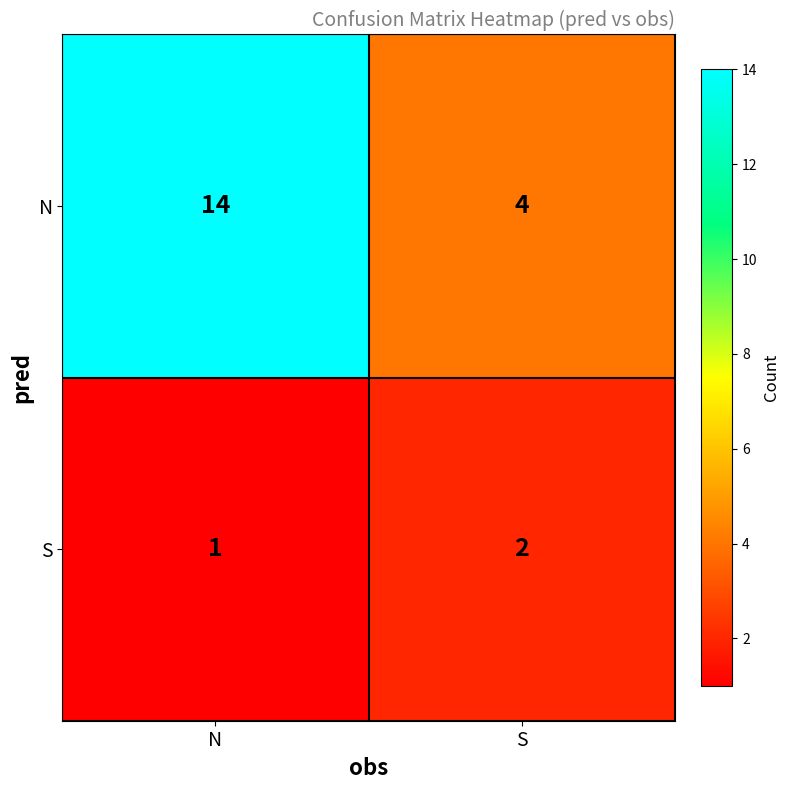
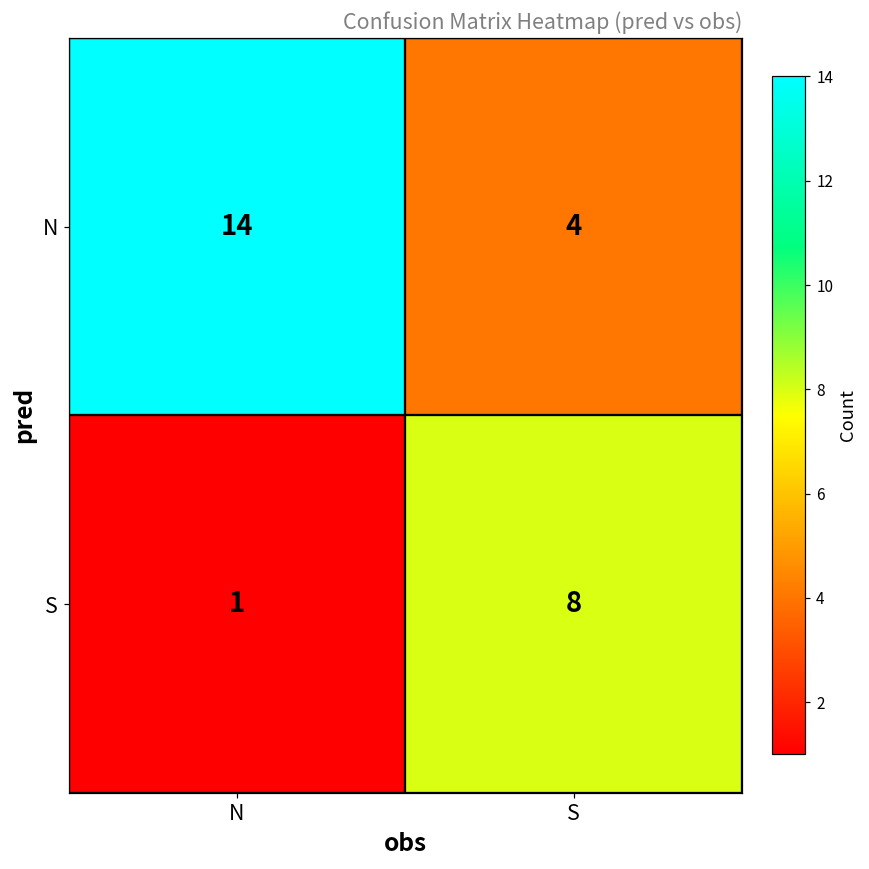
  {
    "N": {
      "N": 14,
      "S": 4
    },
    "S": {
      "N": 1,
-     "S": 2
+     "S": 8
    }
  }
